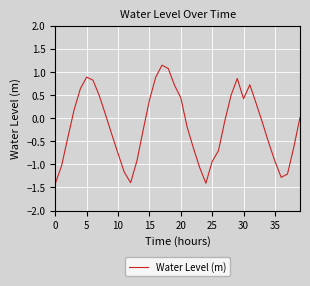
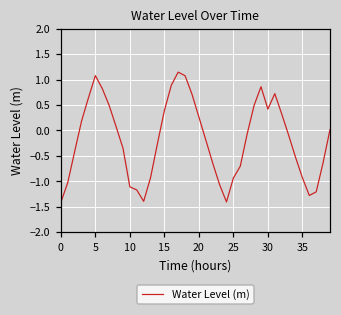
  {
    "0": -1.4,
-   "5": 0.9,
-   "10": -0.8,
+   "5": 1.1,
+   "10": -1.1,
    "15": 0.4,
-   "20": 0.4,
+   "20": 0.3,
    "25": -0.9,
    "30": 0.4,
    "35": -0.9
  }
